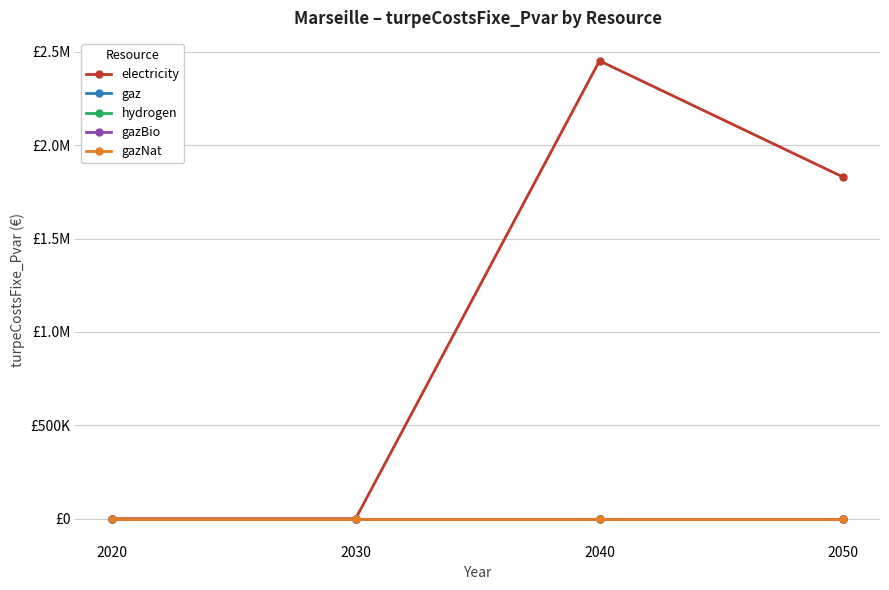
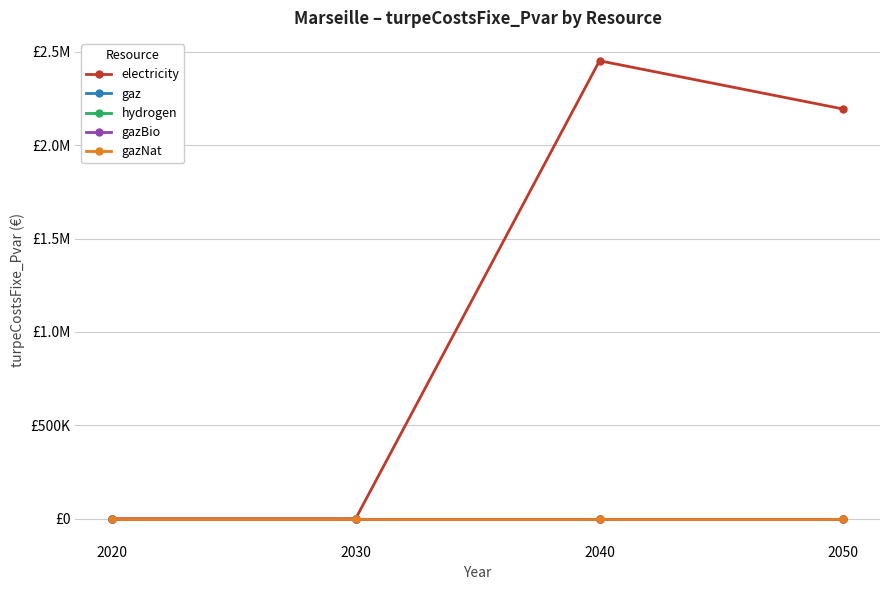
  {
    "electricity": {
      "2040": "£2450000",
-     "2050": "£1830000"
+     "2050": "£2190000"
    },
    "gazNat": {
      "2040": "£0",
      "2050": "£0"
    }
  }
